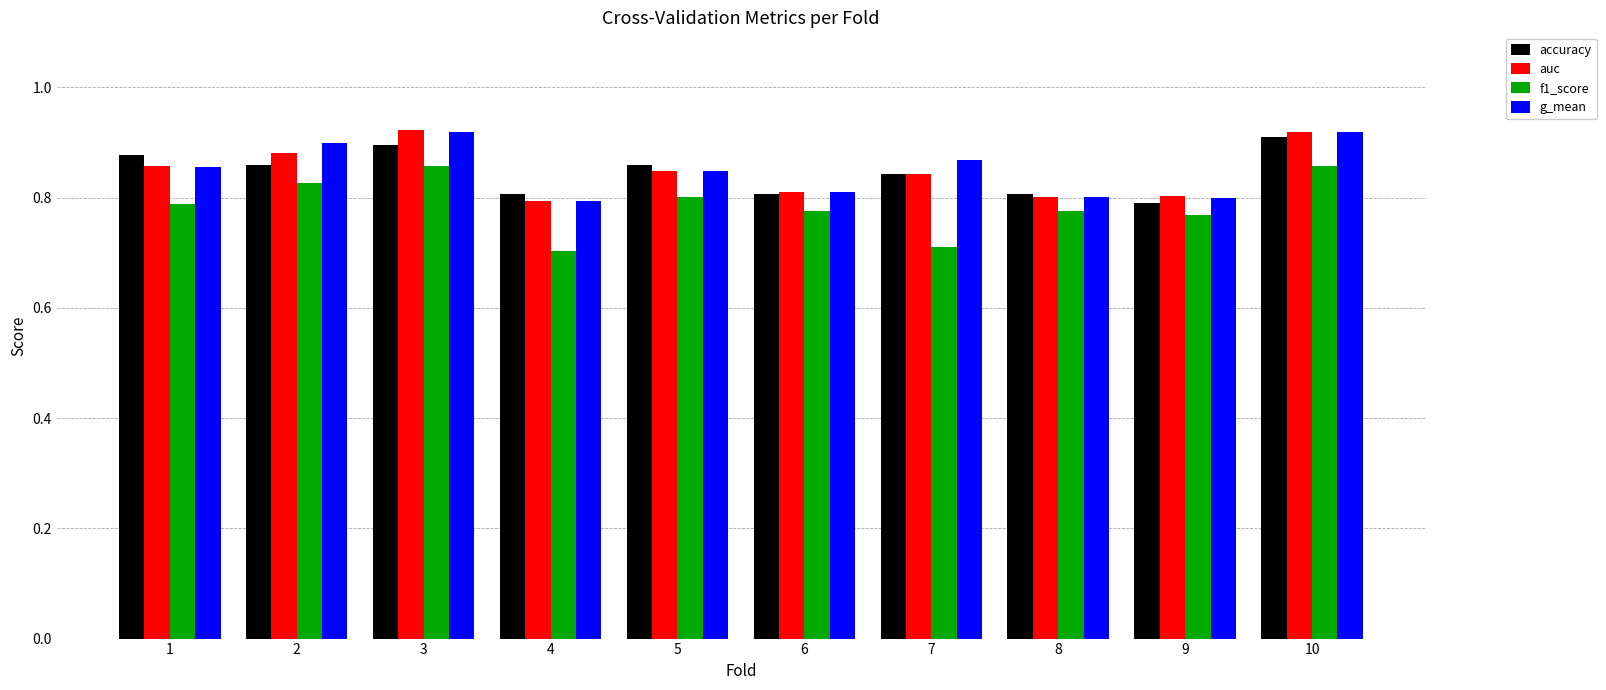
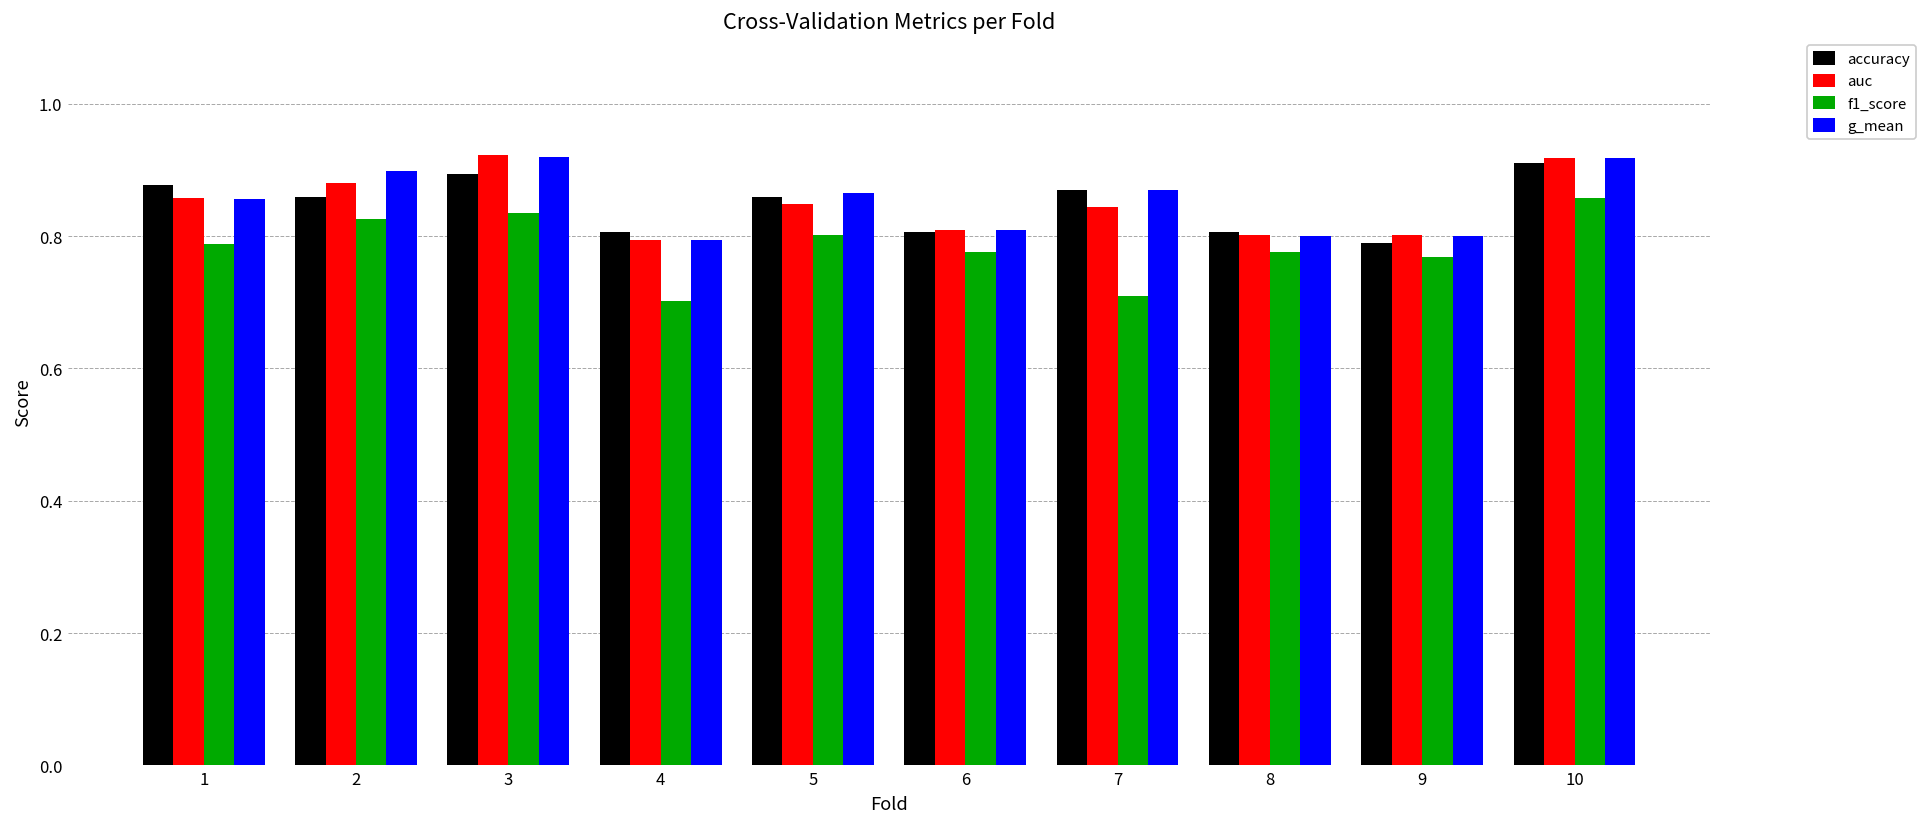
  {
    "accuracy": {
      "1": 0.88,
      "2": 0.86,
      "3": 0.89,
      "4": 0.81,
      "5": 0.86,
      "6": 0.81,
-     "7": 0.84,
+     "7": 0.87,
      "8": 0.81,
      "9": 0.79,
      "10": 0.91
    },
    "auc": {
      "1": 0.86,
      "2": 0.88,
      "3": 0.92,
      "4": 0.79,
      "5": 0.85,
      "6": 0.81,
      "7": 0.84,
      "8": 0.80,
      "9": 0.80,
      "10": 0.92
    },
    "f1_score": {
      "1": 0.79,
      "2": 0.83,
-     "3": 0.86,
+     "3": 0.84,
      "4": 0.70,
      "5": 0.80,
      "6": 0.78,
      "7": 0.71,
      "8": 0.78,
      "9": 0.77,
      "10": 0.86
    },
    "g_mean": {
      "1": 0.86,
      "2": 0.90,
      "3": 0.92,
      "4": 0.79,
-     "5": 0.85,
+     "5": 0.86,
      "6": 0.81,
      "7": 0.87,
      "8": 0.80,
      "9": 0.80,
      "10": 0.92
    }
  }
